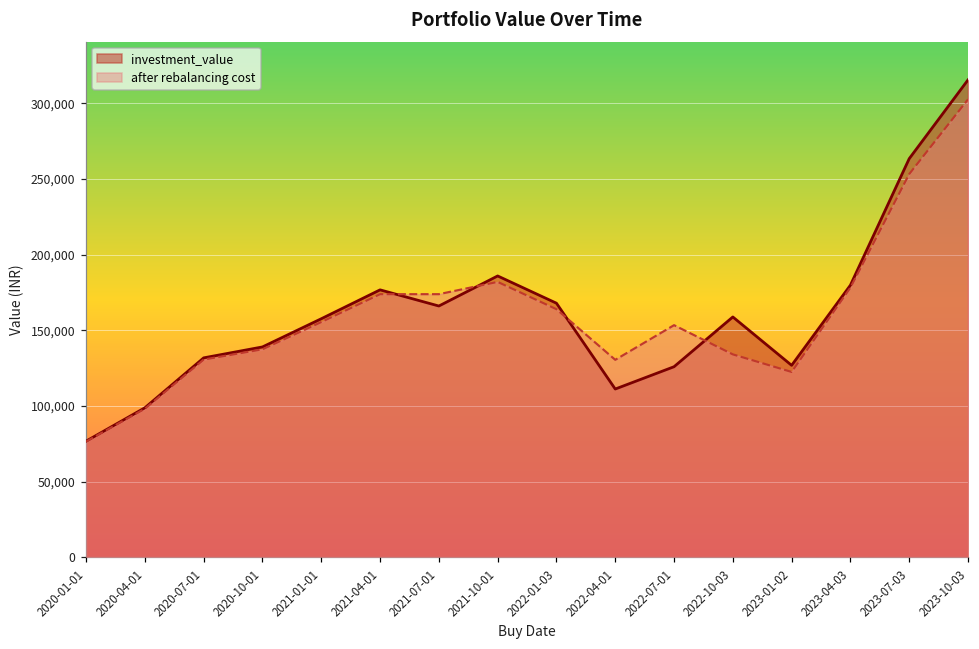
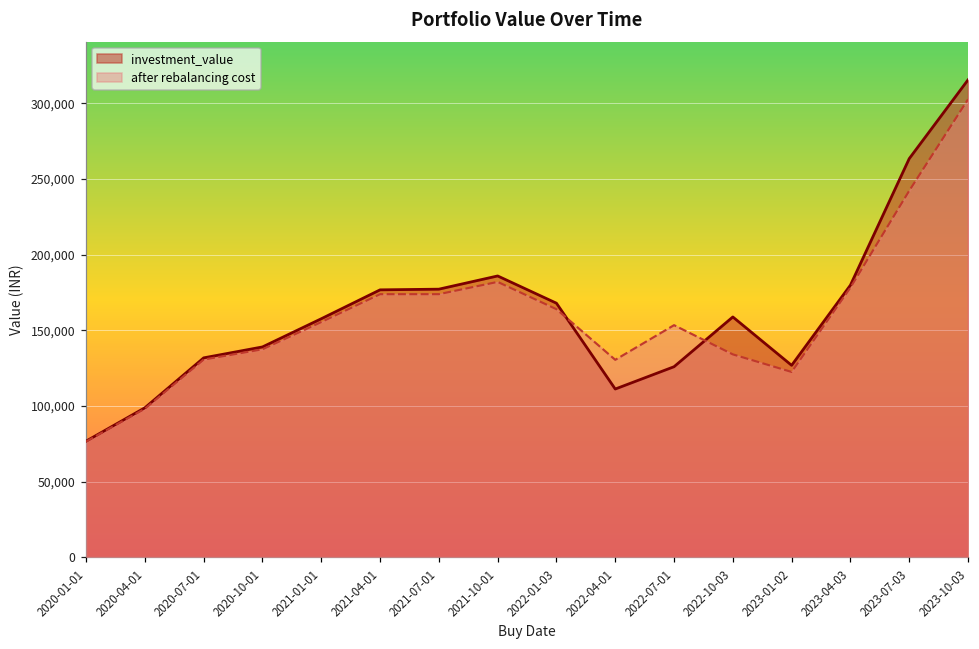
  {
    "investment_value": {
      "2021-01-01": "158,000",
      "2021-04-01": "177,000",
-     "2021-07-01": "166,000",
+     "2021-07-01": "177,000",
      "2021-10-01": "186,000",
      "2022-01-03": "168,000",
      "2022-04-01": "111,000",
      "2022-07-01": "126,000",
      "2022-10-03": "159,000",
      "2023-01-02": "127,000",
      "2023-07-03": "263,000",
      "2023-10-03": "315,000"
    },
    "after rebalancing cost": {
      "2021-01-01": "155,000",
      "2021-04-01": "174,000",
      "2021-07-01": "174,000",
      "2021-10-01": "182,000",
      "2022-01-03": "164,000",
      "2022-04-01": "131,000",
      "2022-07-01": "153,000",
      "2022-10-03": "134,000",
      "2023-01-02": "122,000",
-     "2023-07-03": "253,000",
+     "2023-07-03": "242,000",
      "2023-10-03": "303,000"
    }
  }
